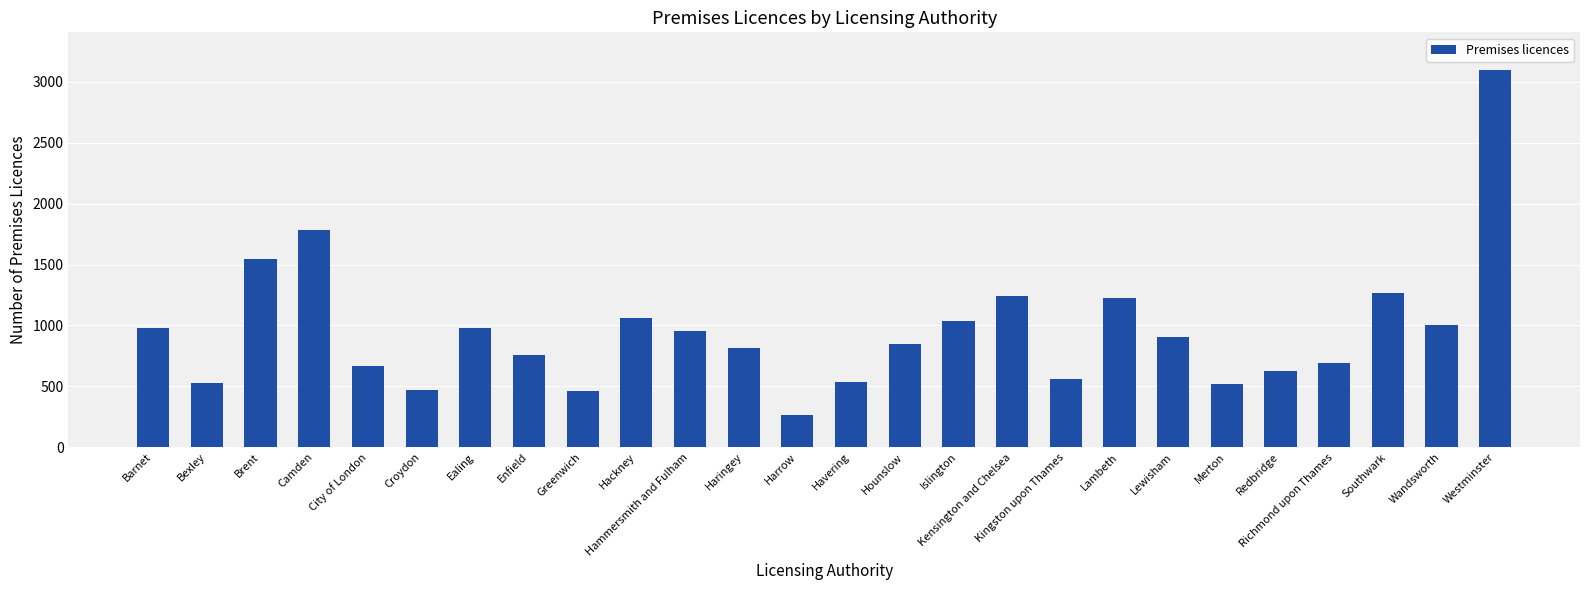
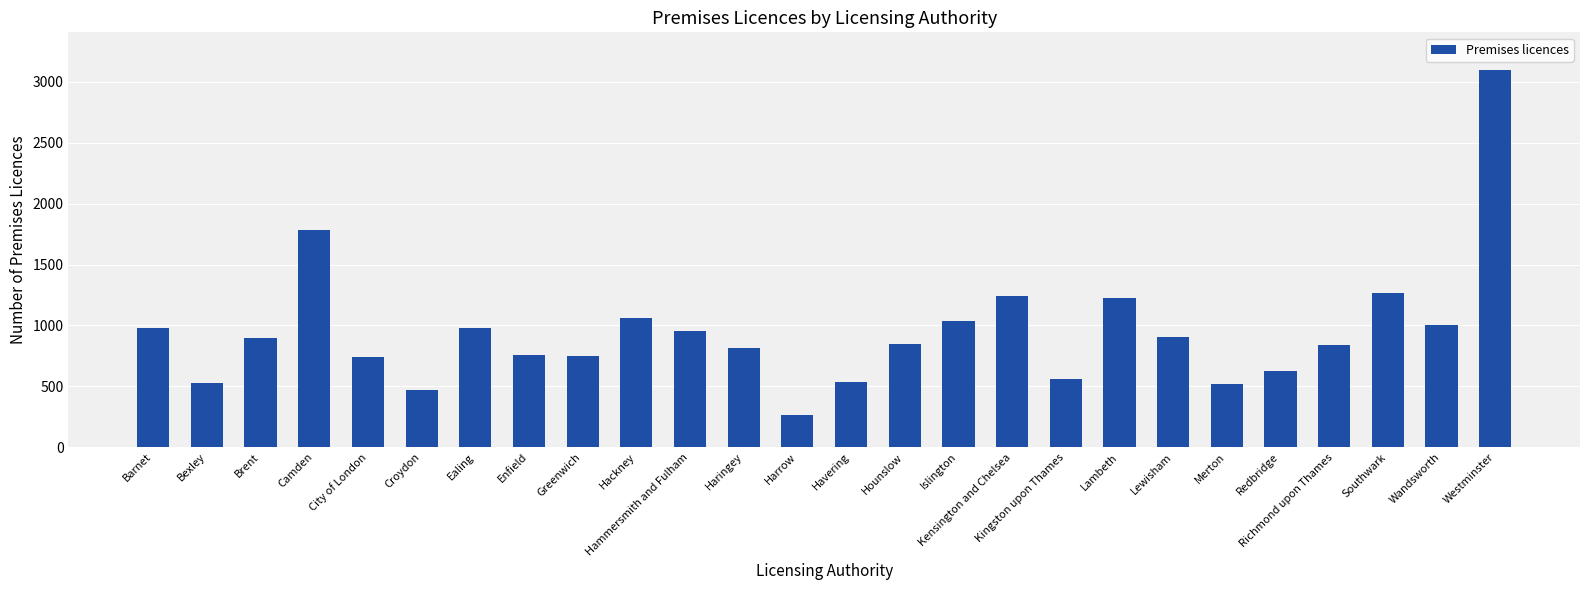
  {
    "Barnet": 980,
    "Bexley": 530,
-   "Brent": 1550,
+   "Brent": 890,
    "Camden": 1790,
-   "City of London": 660,
+   "City of London": 740,
    "Croydon": 470,
    "Ealing": 980,
    "Enfield": 760,
-   "Greenwich": 460,
+   "Greenwich": 750,
    "Hackney": 1070,
    "Hammersmith and Fulham": 950,
    "Haringey": 820,
    "Harrow": 270,
    "Havering": 530,
    "Hounslow": 840,
    "Islington": 1030,
    "Kensington and Chelsea": 1250,
    "Kingston upon Thames": 560,
    "Lambeth": 1230,
    "Lewisham": 910,
    "Merton": 520,
    "Redbridge": 630,
-   "Richmond upon Thames": 690,
+   "Richmond upon Thames": 840,
    "Southwark": 1270,
    "Wandsworth": 1000,
    "Westminster": 3100
  }
